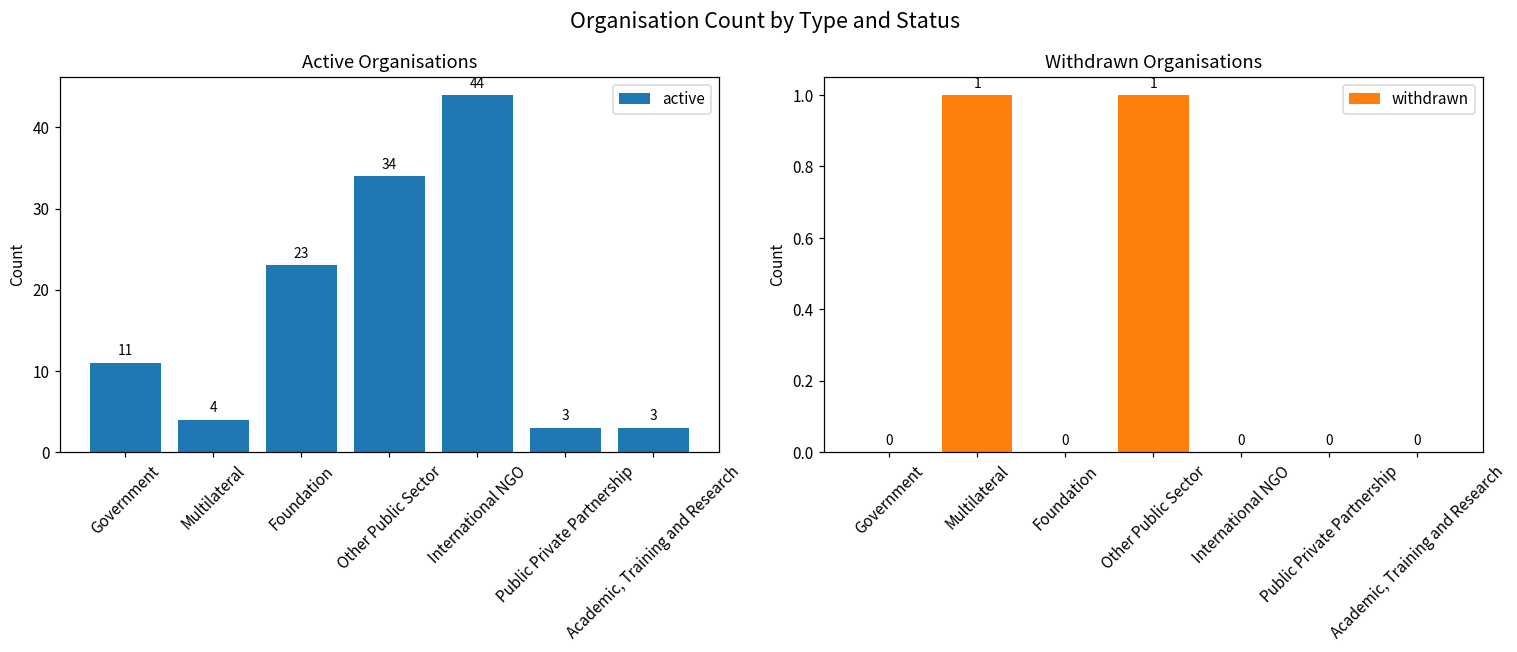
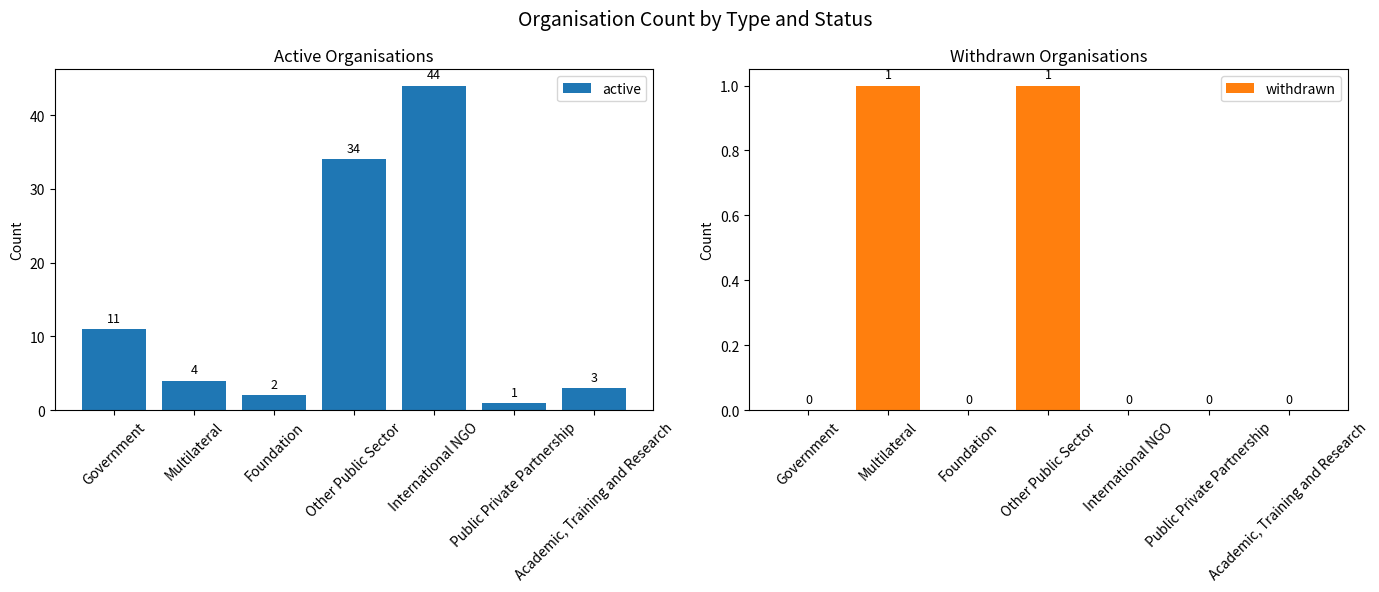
  {
    "Active Organisations": {
      "Government": 11,
      "Multilateral": 4,
-     "Foundation": 23,
+     "Foundation": 2,
      "Other Public Sector": 34,
      "International NGO": 44,
-     "Public Private Partnership": 3,
+     "Public Private Partnership": 1,
      "Academic, Training and Research": 3
    },
    "Withdrawn Organisations": {
      "Government": 0,
      "Multilateral": 1,
      "Foundation": 0,
      "Other Public Sector": 1,
      "International NGO": 0,
      "Public Private Partnership": 0,
      "Academic, Training and Research": 0
    }
  }
